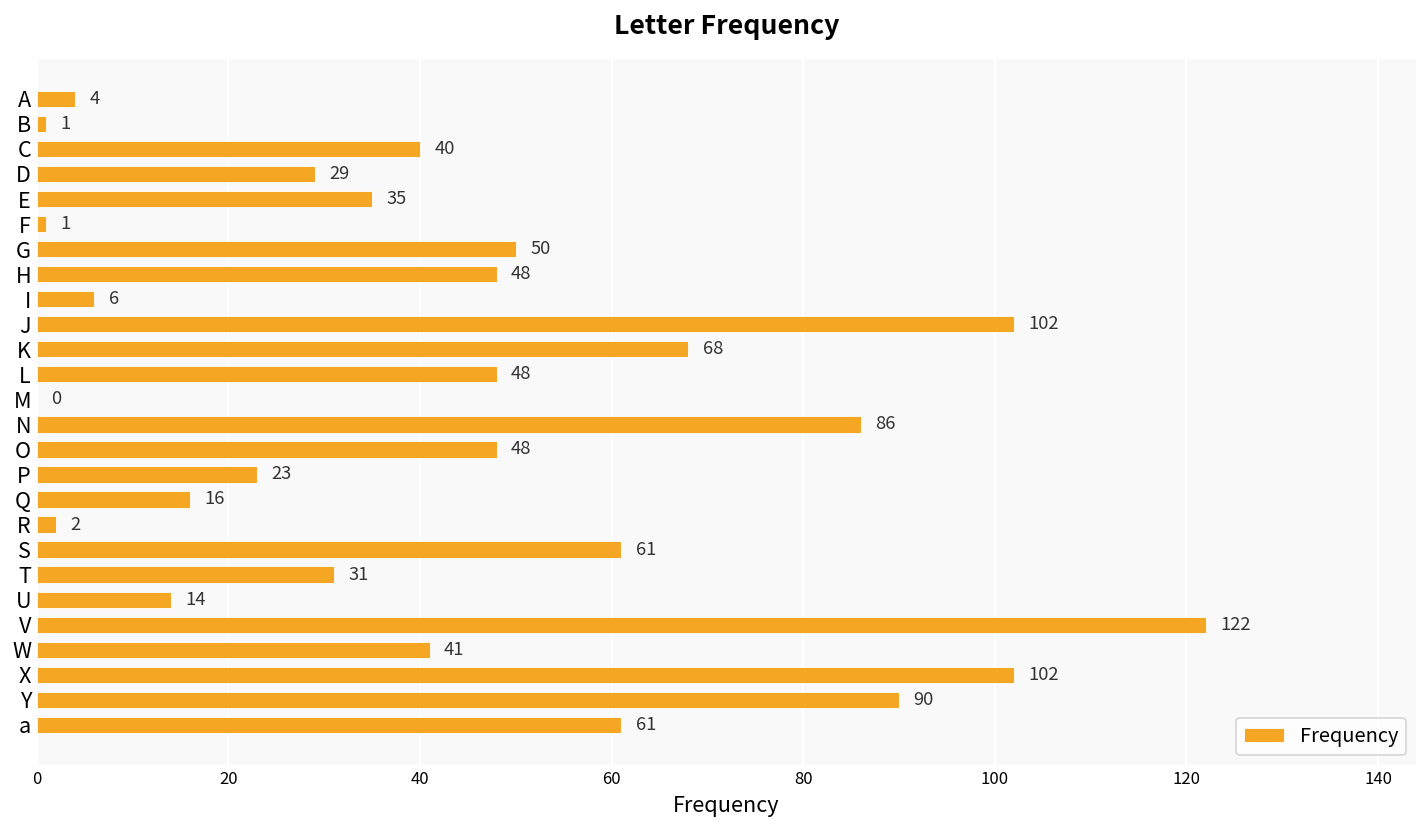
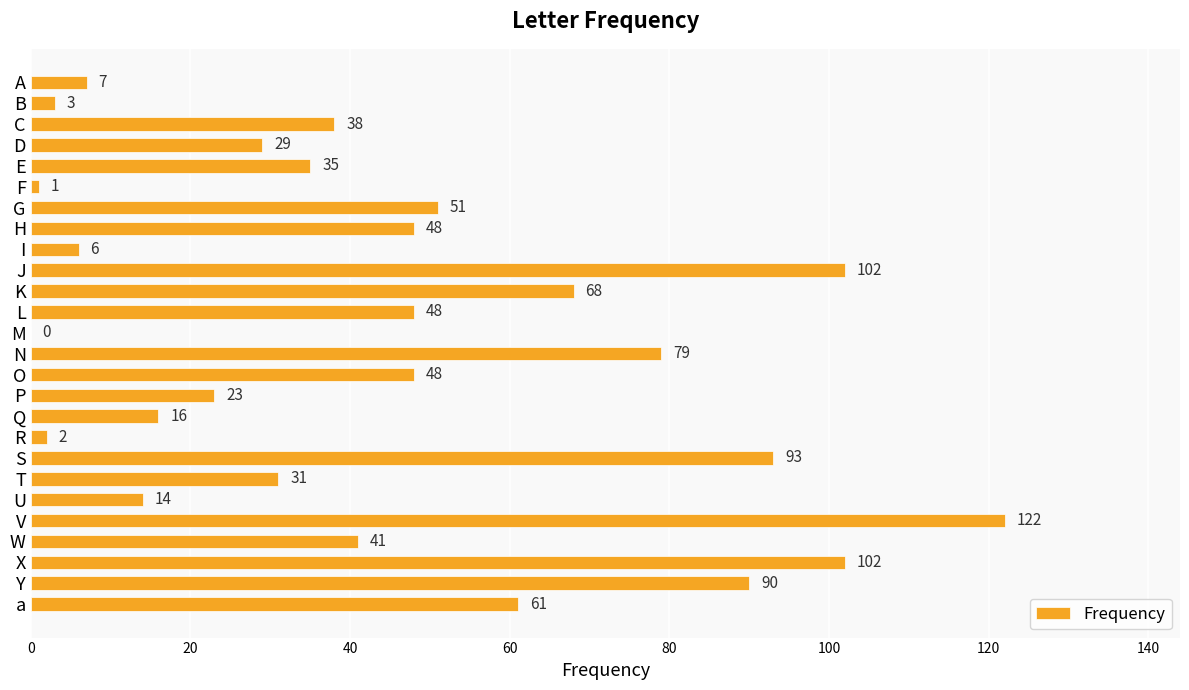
  {
-   "A": 4,
-   "B": 1,
-   "C": 40,
+   "A": 7,
+   "B": 3,
+   "C": 38,
    "D": 29,
    "E": 35,
    "F": 1,
-   "G": 50,
+   "G": 51,
    "H": 48,
    "I": 6,
    "J": 102,
    "K": 68,
    "L": 48,
    "M": 0,
-   "N": 86,
+   "N": 79,
    "O": 48,
    "P": 23,
    "Q": 16,
    "R": 2,
-   "S": 61,
+   "S": 93,
    "T": 31,
    "U": 14,
    "V": 122,
    "W": 41,
    "X": 102,
    "Y": 90,
    "a": 61
  }
